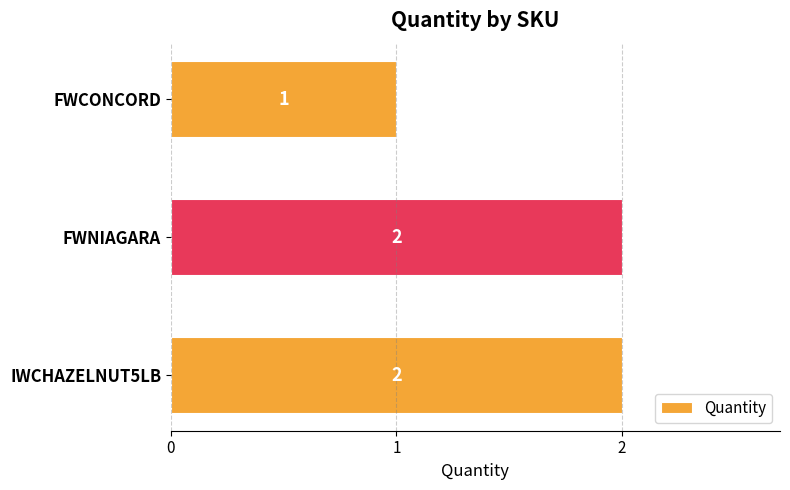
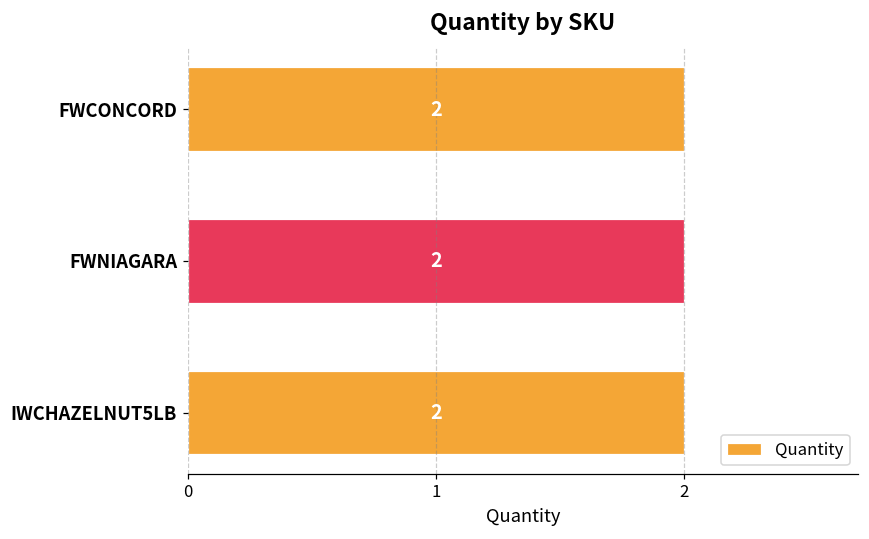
  {
-   "FWCONCORD": 1,
+   "FWCONCORD": 2,
    "FWNIAGARA": 2,
    "IWCHAZELNUT5LB": 2
  }
